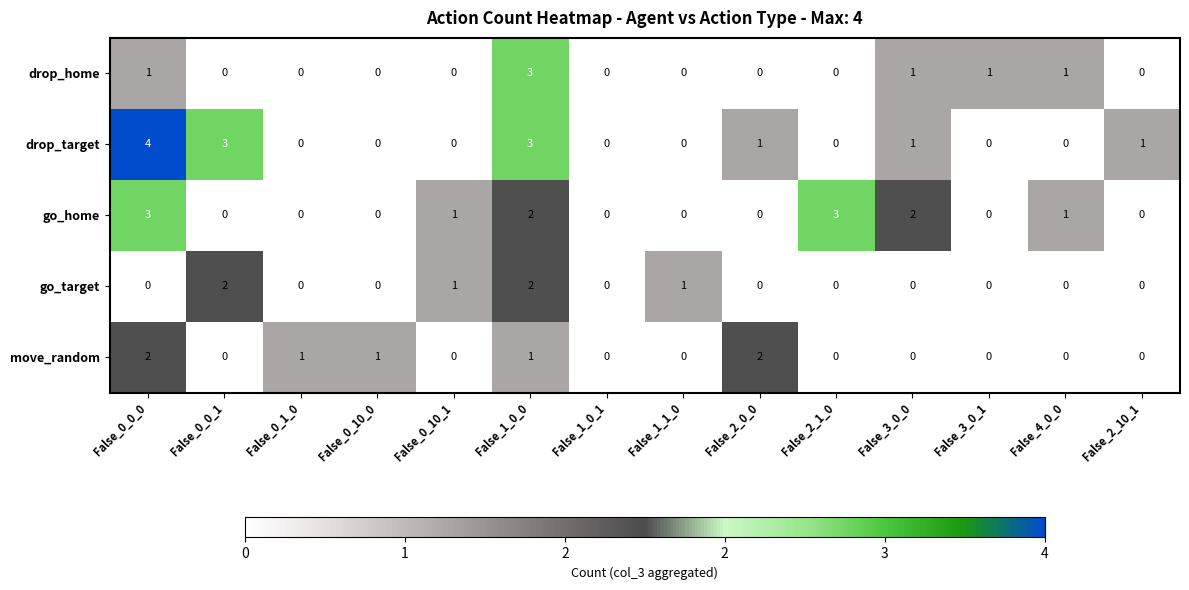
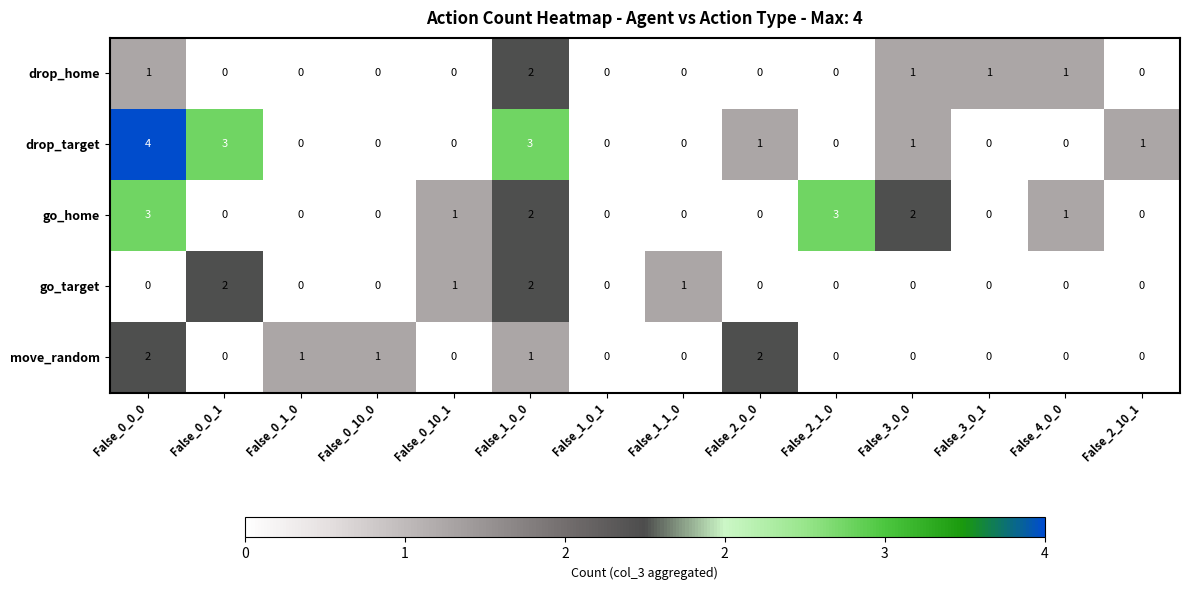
  {
    "drop_home": {
      "False_0_0_0": 1,
      "False_0_0_1": 0,
      "False_0_1_0": 0,
      "False_0_10_0": 0,
      "False_0_10_1": 0,
-     "False_1_0_0": 3,
+     "False_1_0_0": 2,
      "False_1_0_1": 0,
      "False_1_1_0": 0,
      "False_2_0_0": 0,
      "False_2_1_0": 0,
      "False_3_0_0": 1,
      "False_3_0_1": 1,
      "False_4_0_0": 1,
      "False_2_10_1": 0
    },
    "drop_target": {
      "False_0_0_0": 4,
      "False_0_0_1": 3,
      "False_0_1_0": 0,
      "False_0_10_0": 0,
      "False_0_10_1": 0,
      "False_1_0_0": 3,
      "False_1_0_1": 0,
      "False_1_1_0": 0,
      "False_2_0_0": 1,
      "False_2_1_0": 0,
      "False_3_0_0": 1,
      "False_3_0_1": 0,
      "False_4_0_0": 0,
      "False_2_10_1": 1
    },
    "go_home": {
      "False_0_0_0": 3,
      "False_0_0_1": 0,
      "False_0_1_0": 0,
      "False_0_10_0": 0,
      "False_0_10_1": 1,
      "False_1_0_0": 2,
      "False_1_0_1": 0,
      "False_1_1_0": 0,
      "False_2_0_0": 0,
      "False_2_1_0": 3,
      "False_3_0_0": 2,
      "False_3_0_1": 0,
      "False_4_0_0": 1,
      "False_2_10_1": 0
    },
    "go_target": {
      "False_0_0_0": 0,
      "False_0_0_1": 2,
      "False_0_1_0": 0,
      "False_0_10_0": 0,
      "False_0_10_1": 1,
      "False_1_0_0": 2,
      "False_1_0_1": 0,
      "False_1_1_0": 1,
      "False_2_0_0": 0,
      "False_2_1_0": 0,
      "False_3_0_0": 0,
      "False_3_0_1": 0,
      "False_4_0_0": 0,
      "False_2_10_1": 0
    },
    "move_random": {
      "False_0_0_0": 2,
      "False_0_0_1": 0,
      "False_0_1_0": 1,
      "False_0_10_0": 1,
      "False_0_10_1": 0,
      "False_1_0_0": 1,
      "False_1_0_1": 0,
      "False_1_1_0": 0,
      "False_2_0_0": 2,
      "False_2_1_0": 0,
      "False_3_0_0": 0,
      "False_3_0_1": 0,
      "False_4_0_0": 0,
      "False_2_10_1": 0
    }
  }
